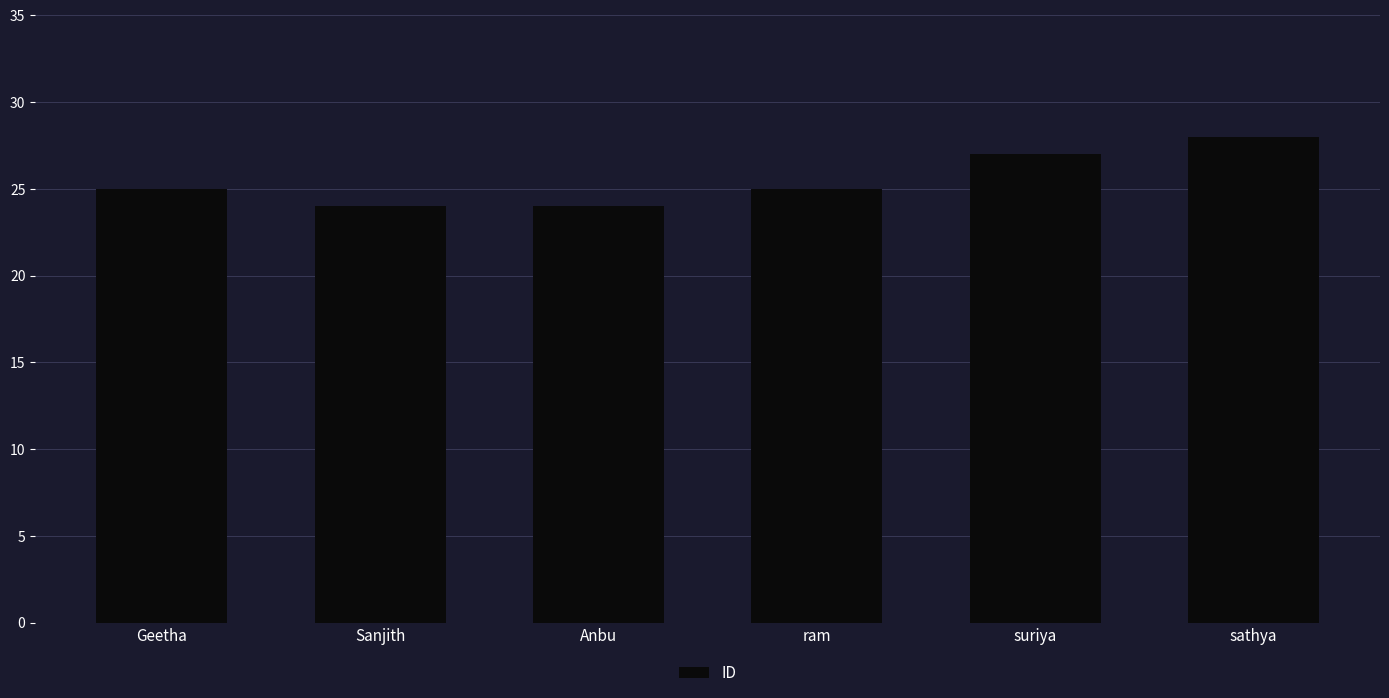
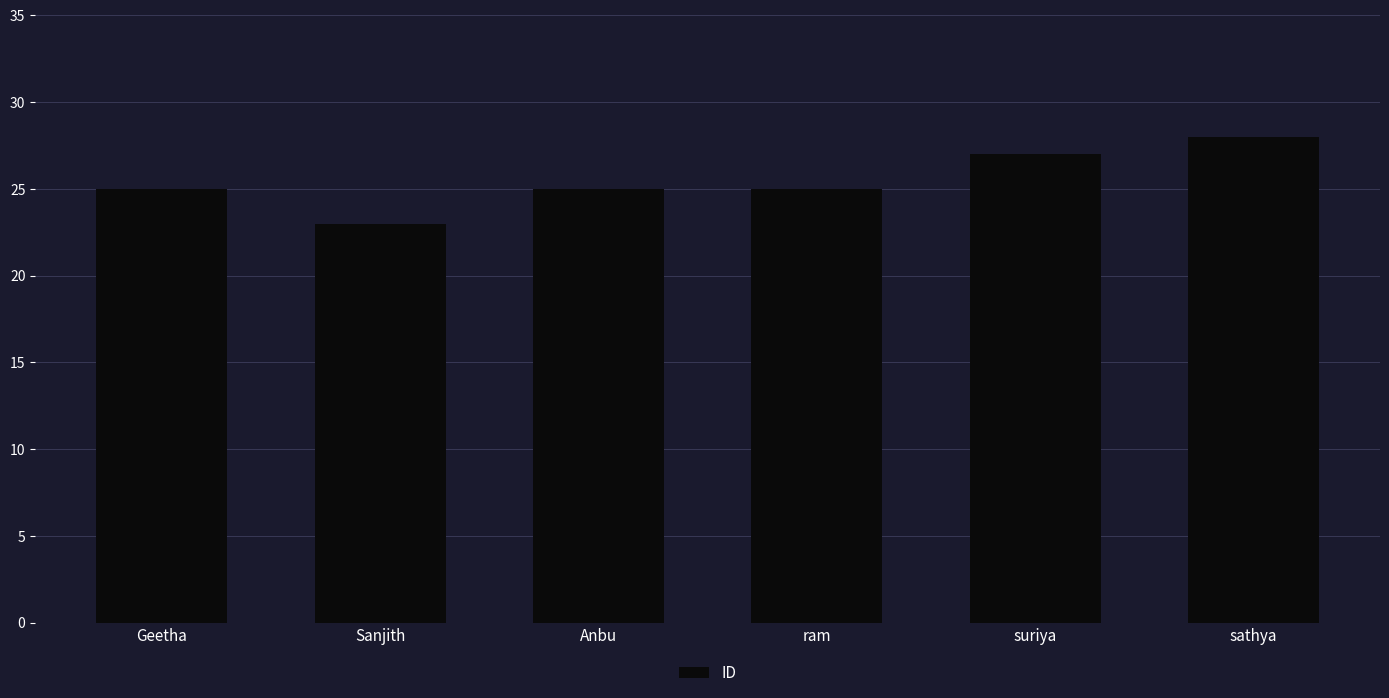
  {
    "Geetha": 25,
-   "Sanjith": 24,
-   "Anbu": 24,
+   "Sanjith": 23,
+   "Anbu": 25,
    "ram": 25,
    "suriya": 27,
    "sathya": 28
  }
